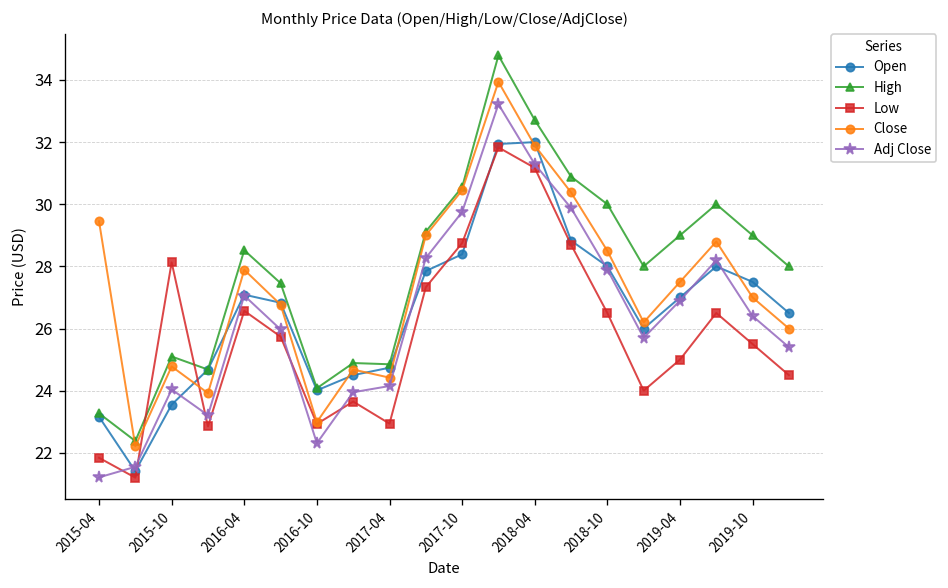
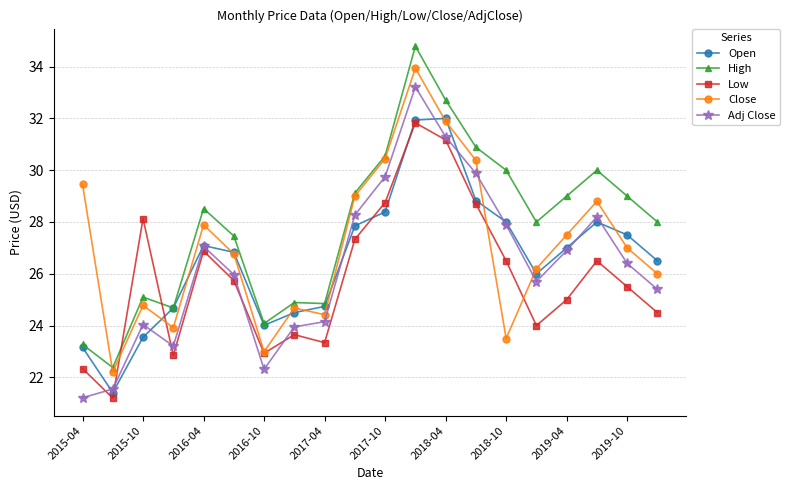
  {
    "Open": {
      "2015-04": 23.2,
      "2015-10": 23.6,
      "2017-04": 24.7,
      "2017-10": 28.4,
      "2018-04": 32.0,
      "2018-10": 28.0,
      "2019-04": 27.0,
      "2019-10": 27.5
    },
    "High": {
      "2015-04": 23.3,
      "2015-10": 25.1,
      "2016-04": 28.5,
      "2017-04": 24.9,
      "2017-10": 30.6,
      "2018-04": 32.7,
      "2018-10": 30.0,
      "2019-04": 29.0,
      "2019-10": 29.0
    },
    "Low": {
-     "2015-04": 21.8,
+     "2015-04": 22.3,
      "2015-10": 28.1,
-     "2016-04": 26.6,
-     "2017-04": 22.9,
+     "2016-04": 26.9,
+     "2017-04": 23.3,
      "2017-10": 28.8,
      "2018-04": 31.2,
      "2018-10": 26.5,
      "2019-04": 25.0,
      "2019-10": 25.5
    },
    "Close": {
      "2015-04": 29.5,
      "2015-10": 24.8,
      "2016-04": 27.9,
      "2017-04": 24.4,
      "2017-10": 30.5,
      "2018-04": 31.9,
-     "2018-10": 28.5,
+     "2018-10": 23.5,
      "2019-04": 27.5,
      "2019-10": 27.0
    },
    "Adj Close": {
      "2015-04": 21.2,
      "2015-10": 24.0,
      "2016-10": 22.3,
      "2017-04": 24.2,
      "2017-10": 29.8,
      "2018-04": 31.3,
      "2018-10": 27.9,
      "2019-04": 26.9,
      "2019-10": 26.4
    }
  }
